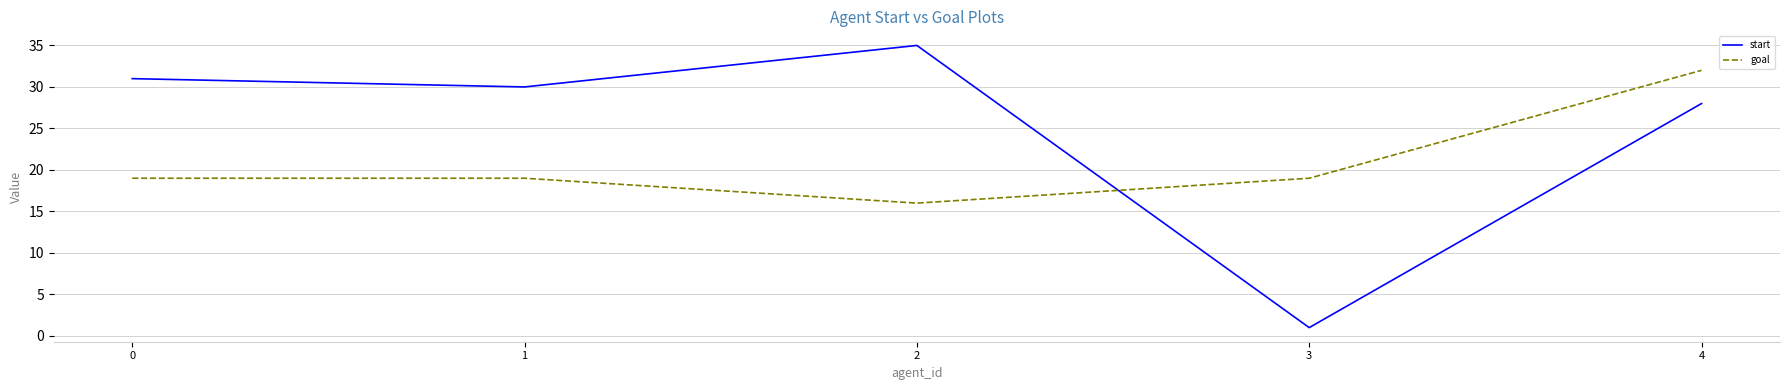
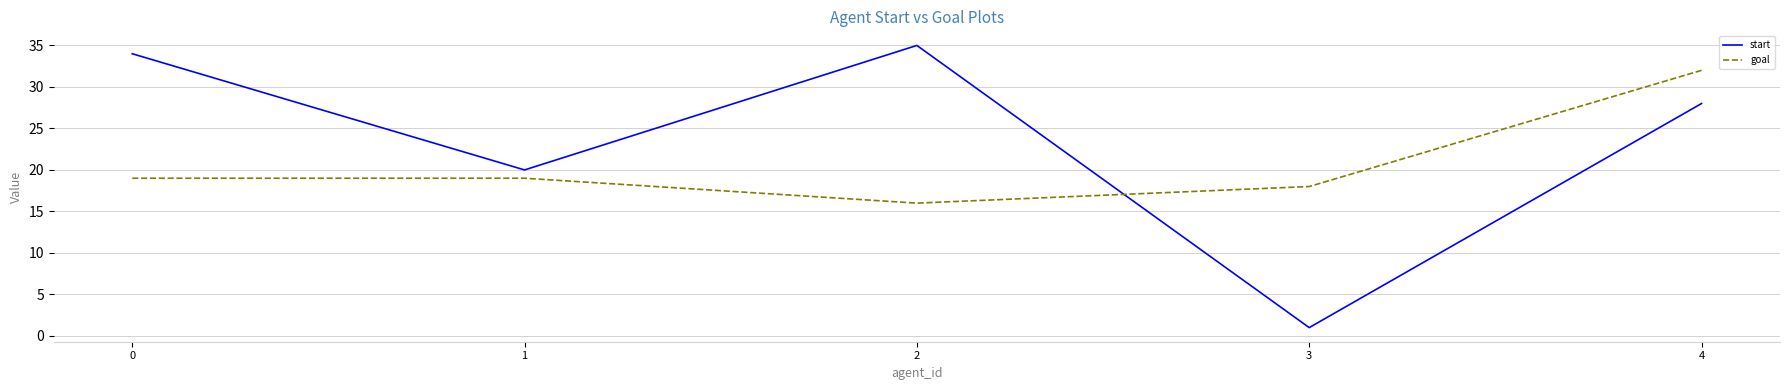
  {
    "start": {
-     "0": 31,
-     "1": 30,
+     "0": 34,
+     "1": 20,
      "2": 35,
      "3": 1,
      "4": 28
    },
    "goal": {
      "0": 19,
      "1": 19,
      "2": 16,
-     "3": 19,
+     "3": 18,
      "4": 32
    }
  }
